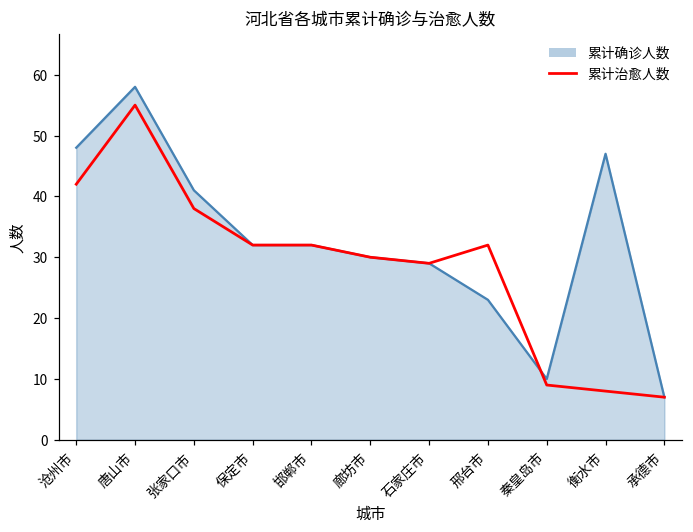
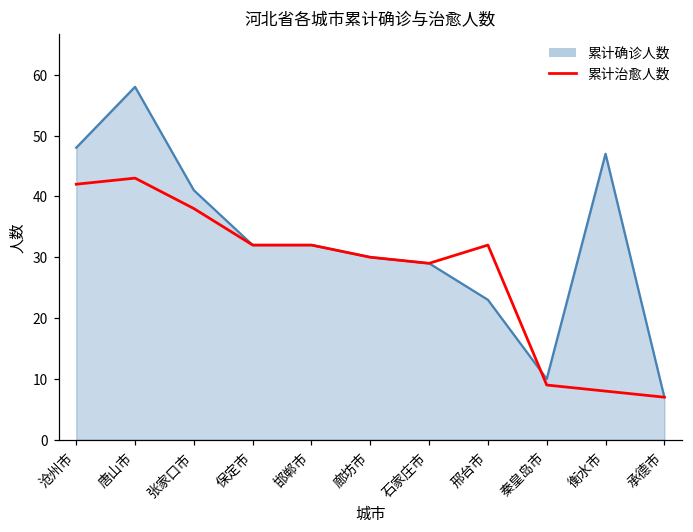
  {
    "累计确诊人数": {
      "沧州市": 48,
      "唐山市": 58,
      "张家口市": 41,
      "邢台市": 23,
      "秦皇岛市": 10,
      "衡水市": 47
    },
    "累计治愈人数": {
      "沧州市": 42,
-     "唐山市": 55,
+     "唐山市": 43,
      "张家口市": 38,
      "邢台市": 32,
      "秦皇岛市": 9,
      "衡水市": 8
    }
  }
